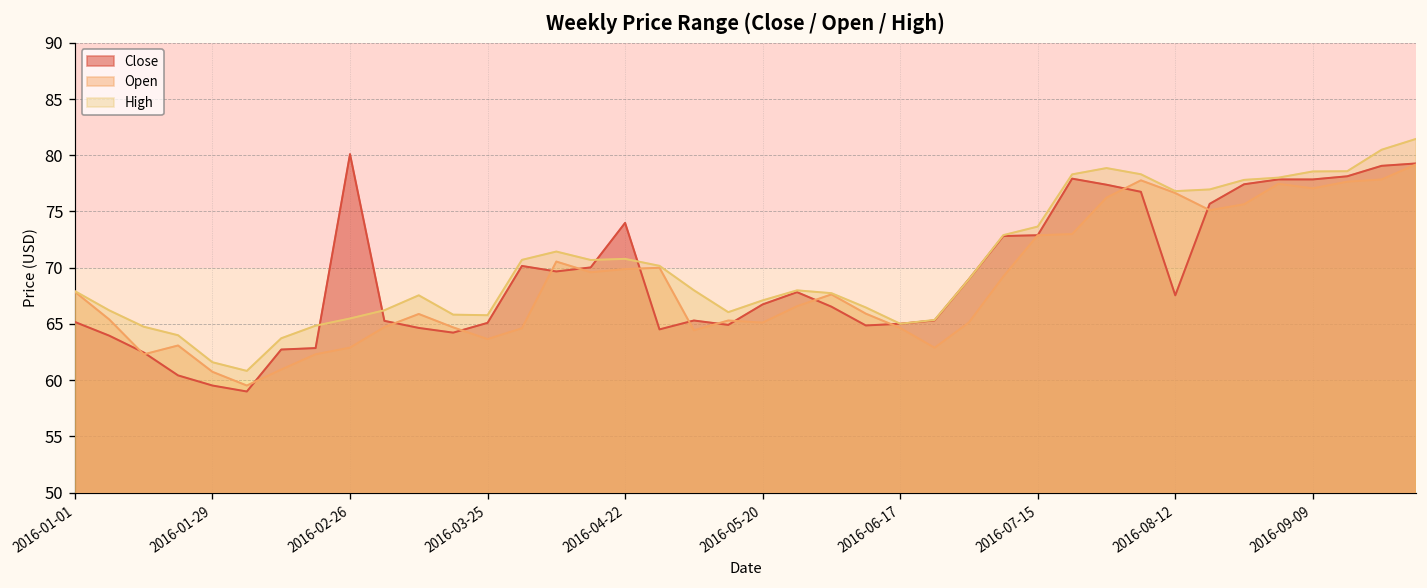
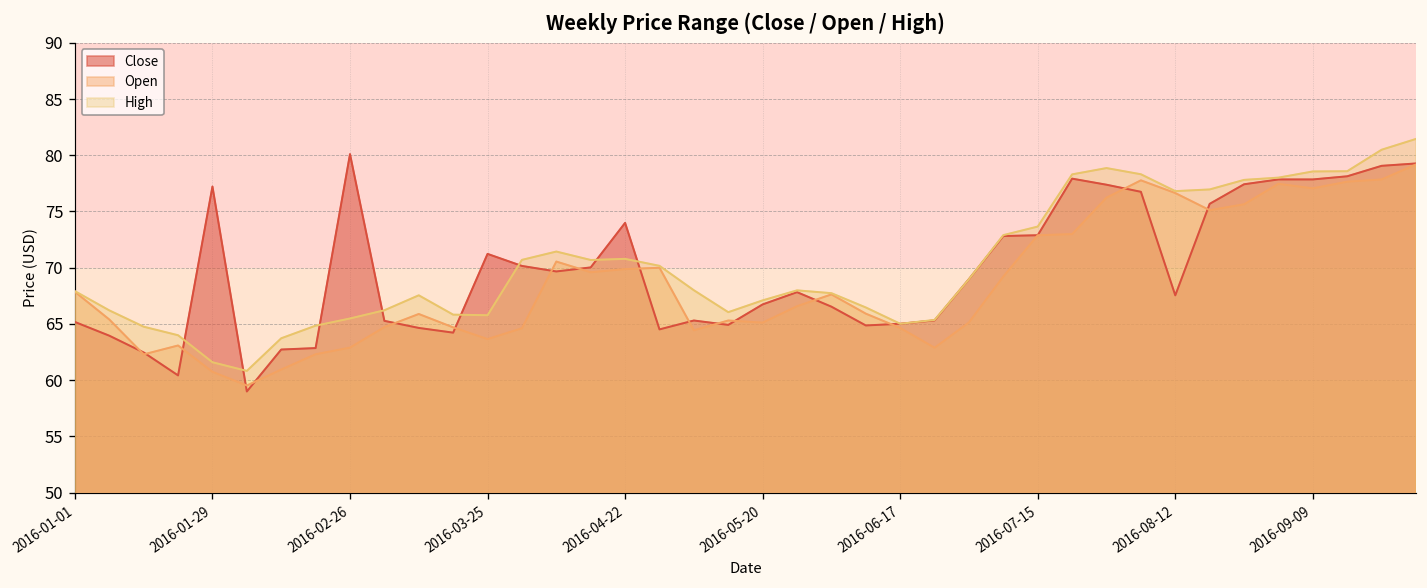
  {
    "Close": {
      "2016-01-01": 65,
-     "2016-01-29": 60,
+     "2016-01-29": 77,
      "2016-02-26": 80,
-     "2016-03-25": 65,
+     "2016-03-25": 71,
      "2016-04-22": 74,
      "2016-05-20": 67,
      "2016-08-12": 68,
      "2016-09-09": 78
    }
  }
